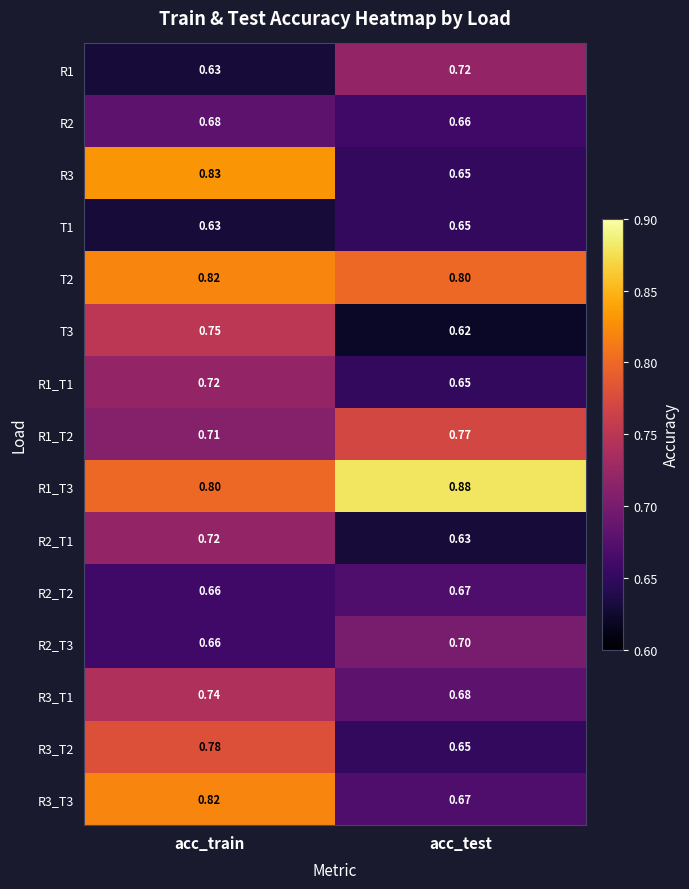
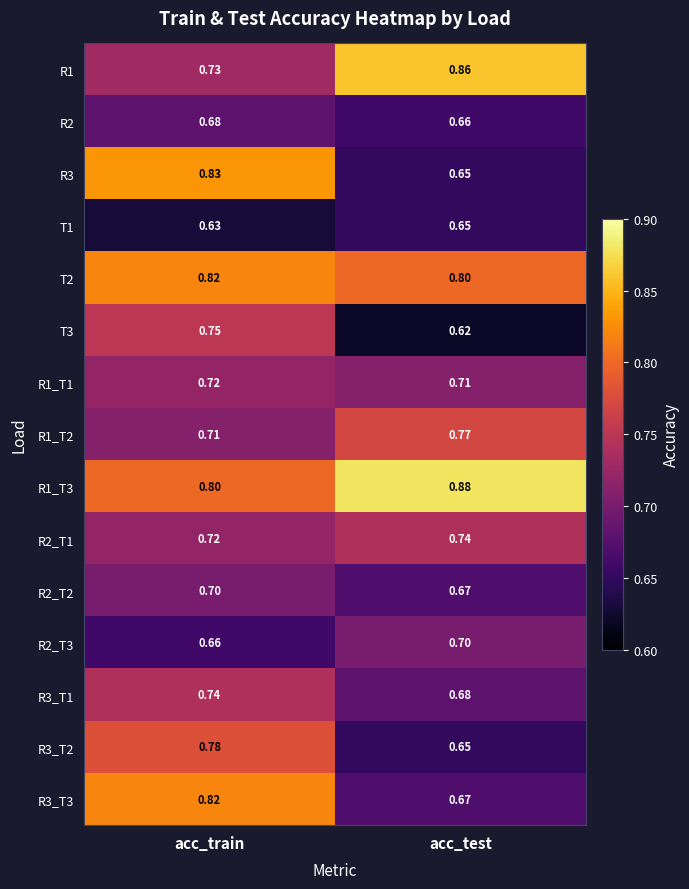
  {
    "R1": {
-     "acc_train": 0.63,
-     "acc_test": 0.72
+     "acc_train": 0.73,
+     "acc_test": 0.86
    },
    "R2": {
      "acc_train": 0.68,
      "acc_test": 0.66
    },
    "R3": {
      "acc_train": 0.83,
      "acc_test": 0.65
    },
    "T1": {
      "acc_train": 0.63,
      "acc_test": 0.65
    },
    "T2": {
      "acc_train": 0.82,
      "acc_test": 0.80
    },
    "T3": {
      "acc_train": 0.75,
      "acc_test": 0.62
    },
    "R1_T1": {
      "acc_train": 0.72,
-     "acc_test": 0.65
+     "acc_test": 0.71
    },
    "R1_T2": {
      "acc_train": 0.71,
      "acc_test": 0.77
    },
    "R1_T3": {
      "acc_train": 0.80,
      "acc_test": 0.88
    },
    "R2_T1": {
      "acc_train": 0.72,
-     "acc_test": 0.63
+     "acc_test": 0.74
    },
    "R2_T2": {
-     "acc_train": 0.66,
+     "acc_train": 0.70,
      "acc_test": 0.67
    },
    "R2_T3": {
      "acc_train": 0.66,
      "acc_test": 0.70
    },
    "R3_T1": {
      "acc_train": 0.74,
      "acc_test": 0.68
    },
    "R3_T2": {
      "acc_train": 0.78,
      "acc_test": 0.65
    },
    "R3_T3": {
      "acc_train": 0.82,
      "acc_test": 0.67
    }
  }
